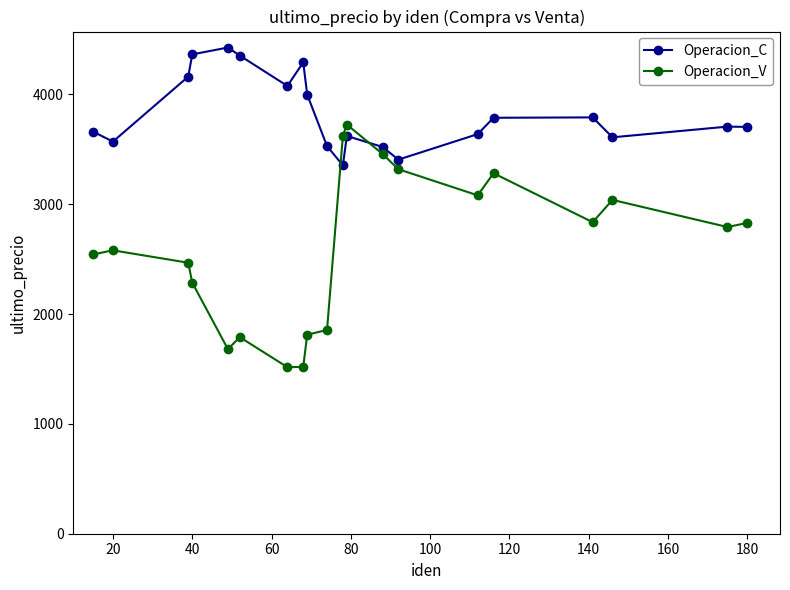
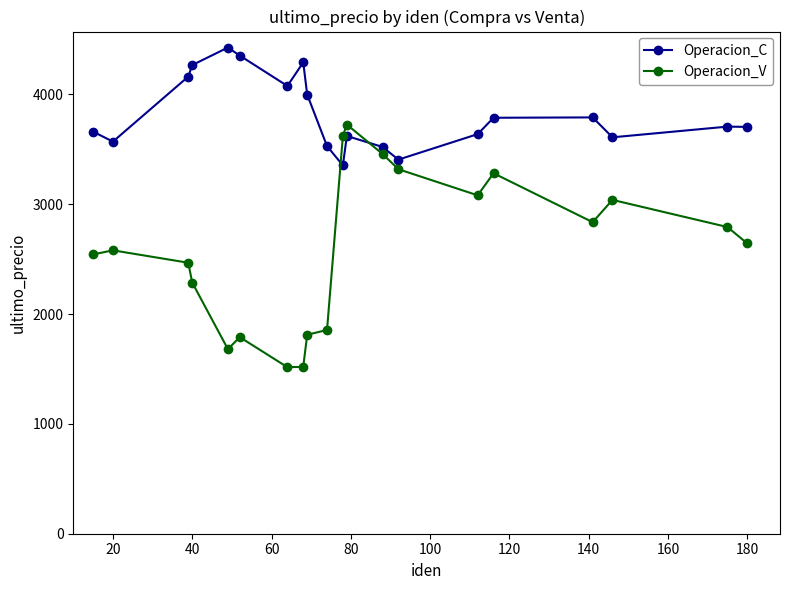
  {
    "Operacion_C": {
      "20": 3570,
-     "40": 4360,
+     "40": 4270,
      "180": 3700
    },
    "Operacion_V": {
      "20": 2580,
      "40": 2290,
-     "180": 2830
+     "180": 2640
    }
  }
